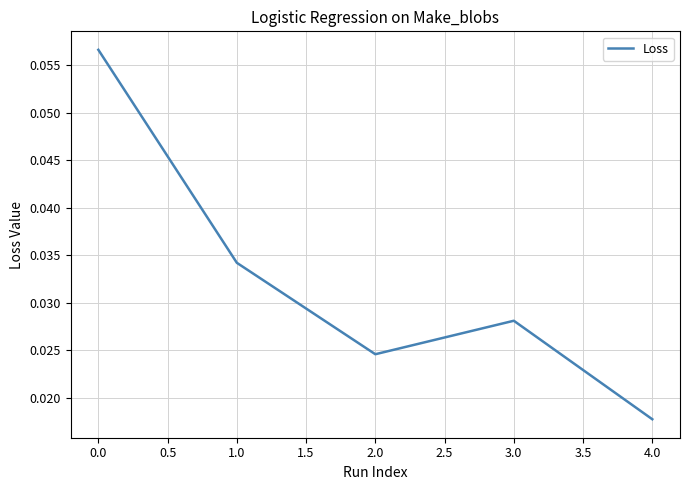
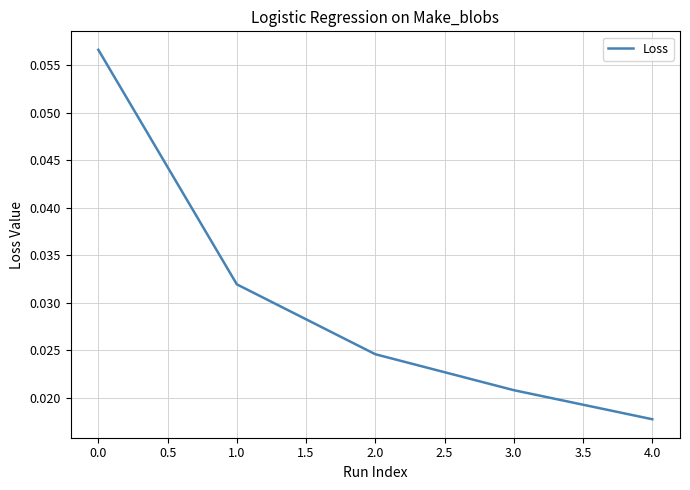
  {
    "0.0": 0.057,
-   "1.0": 0.034,
+   "1.0": 0.032,
    "2.0": 0.025,
-   "3.0": 0.028,
+   "3.0": 0.021,
    "4.0": 0.018
  }
